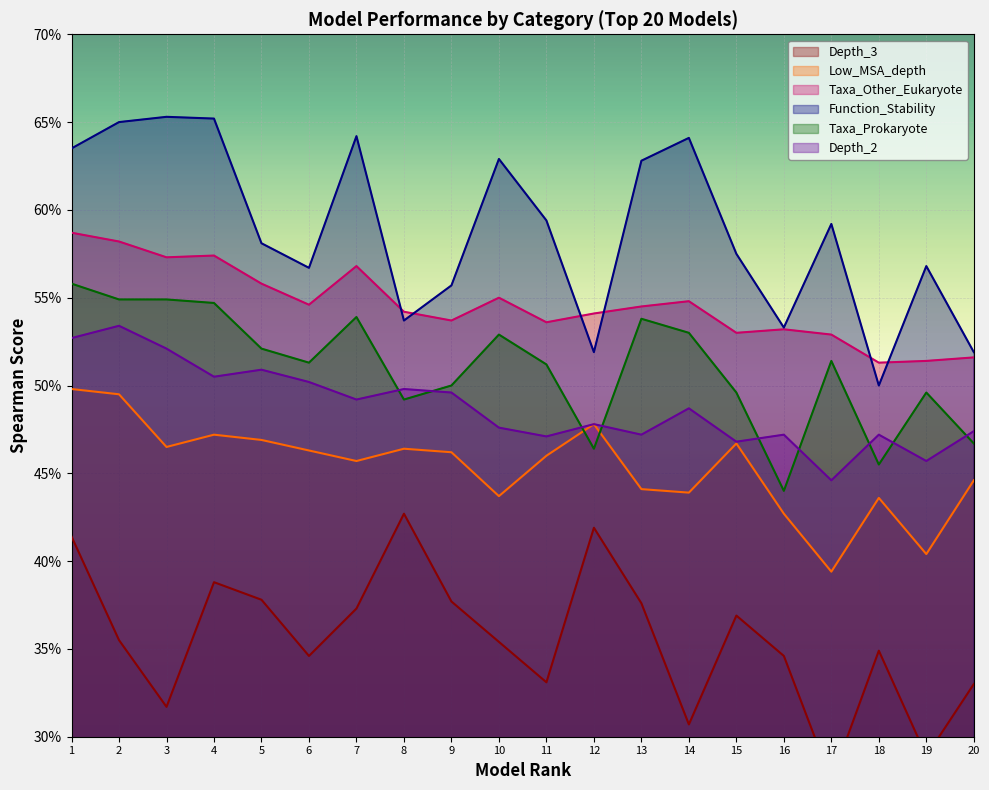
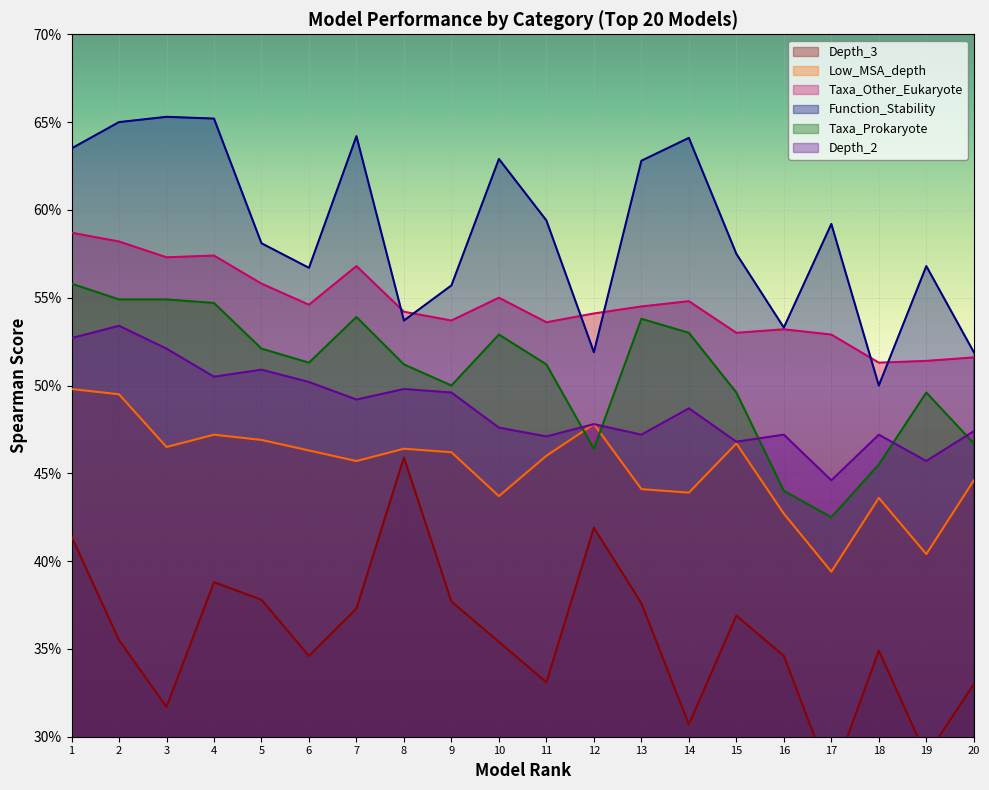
  {
    "Depth_3": {
      "1": "41.4%",
      "2": "35.5%",
      "3": "31.7%",
      "4": "38.8%",
      "5": "37.8%",
      "6": "34.6%",
      "7": "37.3%",
-     "8": "42.7%",
+     "8": "45.9%",
      "9": "37.7%",
      "10": "35.4%",
      "11": "33.1%",
      "12": "41.9%",
      "13": "37.6%",
      "14": "30.7%",
      "15": "36.9%",
      "16": "34.6%",
      "18": "34.9%",
      "20": "33.0%"
    },
    "Low_MSA_depth": {
      "1": "49.8%",
      "2": "49.5%",
      "3": "46.5%",
      "4": "47.2%",
      "5": "46.9%",
      "6": "46.3%",
      "7": "45.7%",
      "8": "46.4%",
      "9": "46.2%",
      "10": "43.7%",
      "11": "46.0%",
      "13": "44.1%",
      "14": "43.9%",
      "16": "42.7%",
      "17": "39.4%",
      "18": "43.6%",
      "19": "40.4%",
      "20": "44.6%"
    },
    "Taxa_Other_Eukaryote": {
      "1": "58.7%",
      "2": "58.2%",
      "3": "57.3%",
      "4": "57.4%",
      "5": "55.8%",
      "6": "54.6%",
      "7": "56.8%",
      "8": "54.2%",
      "9": "53.7%",
      "10": "55.0%",
      "11": "53.6%",
      "12": "54.1%",
      "13": "54.5%",
      "14": "54.8%",
      "15": "53.0%",
      "17": "52.9%",
      "18": "51.3%",
      "19": "51.4%",
      "20": "51.6%"
    },
    "Taxa_Prokaryote": {
      "1": "55.8%",
      "2": "54.9%",
      "3": "54.9%",
      "4": "54.7%",
      "5": "52.1%",
      "6": "51.3%",
      "7": "53.9%",
-     "8": "49.2%",
+     "8": "51.2%",
      "9": "50.0%",
      "10": "52.9%",
      "11": "51.2%",
      "12": "46.4%",
      "13": "53.8%",
      "14": "53.0%",
      "15": "49.6%",
      "16": "44.0%",
-     "17": "51.4%",
+     "17": "42.5%",
      "18": "45.5%",
      "19": "49.6%",
      "20": "46.7%"
    }
  }
